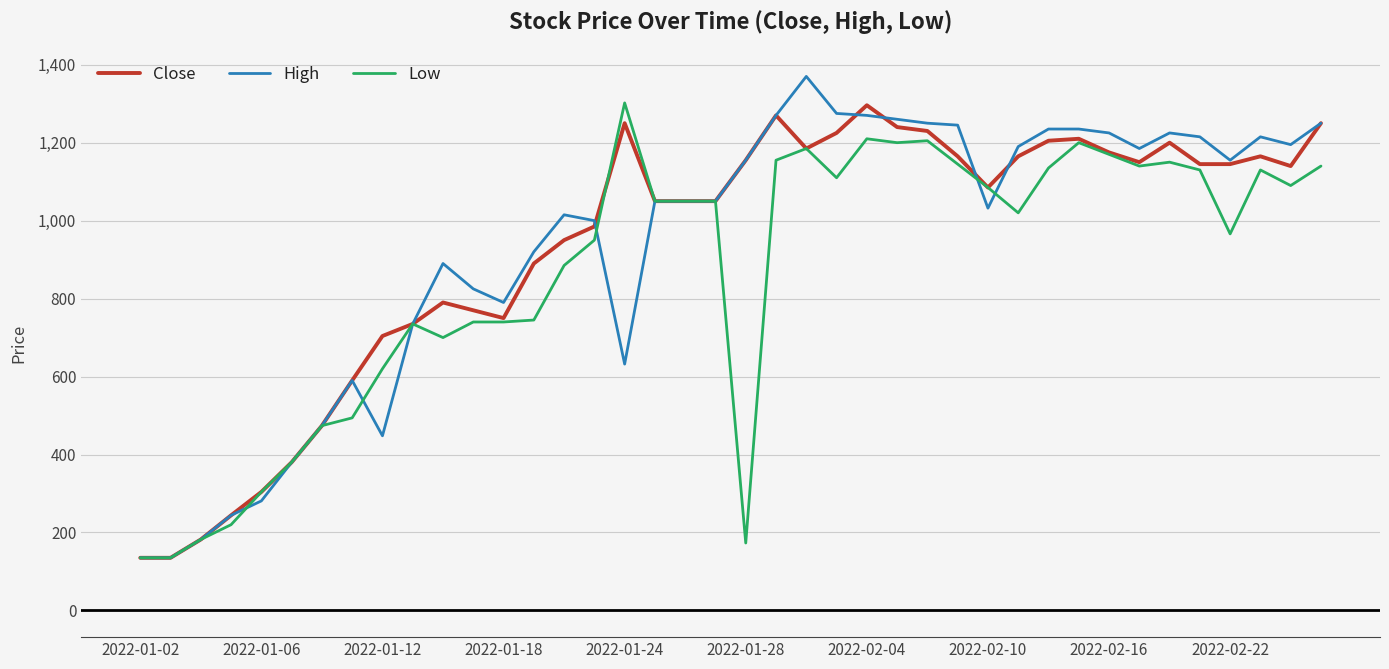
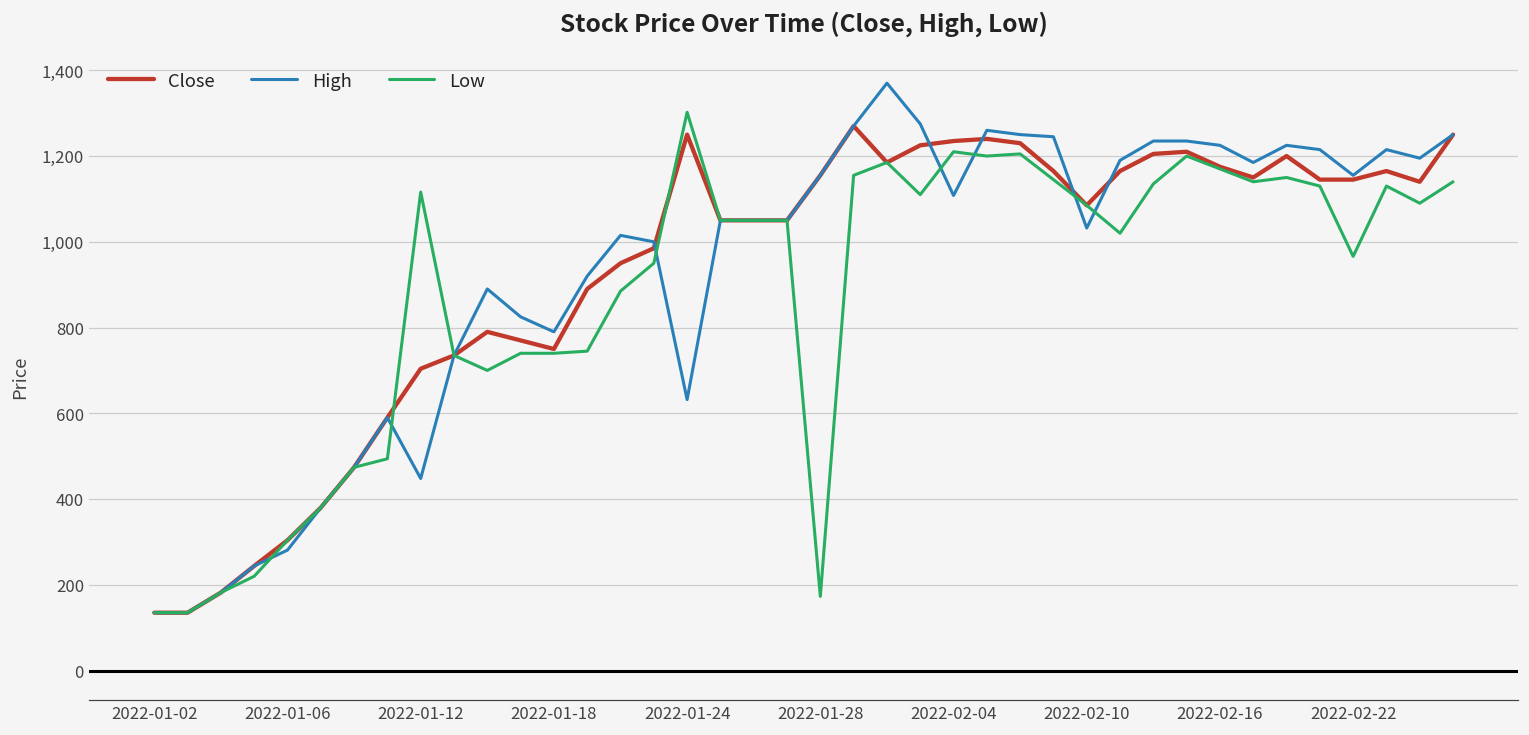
  {
    "Close": {
      "2022-01-12": "700",
      "2022-01-18": "750",
      "2022-01-24": "1,250",
-     "2022-02-04": "1,300",
+     "2022-02-04": "1,240",
      "2022-02-22": "1,150"
    },
    "High": {
      "2022-01-06": "280",
      "2022-01-12": "450",
      "2022-01-18": "790",
      "2022-01-24": "630",
-     "2022-02-04": "1,270",
+     "2022-02-04": "1,110",
      "2022-02-10": "1,030",
      "2022-02-16": "1,230",
      "2022-02-22": "1,160"
    },
    "Low": {
-     "2022-01-12": "620",
+     "2022-01-12": "1,120",
      "2022-01-18": "740",
      "2022-01-24": "1,300",
      "2022-01-28": "170",
      "2022-02-04": "1,210",
      "2022-02-22": "970"
    }
  }
